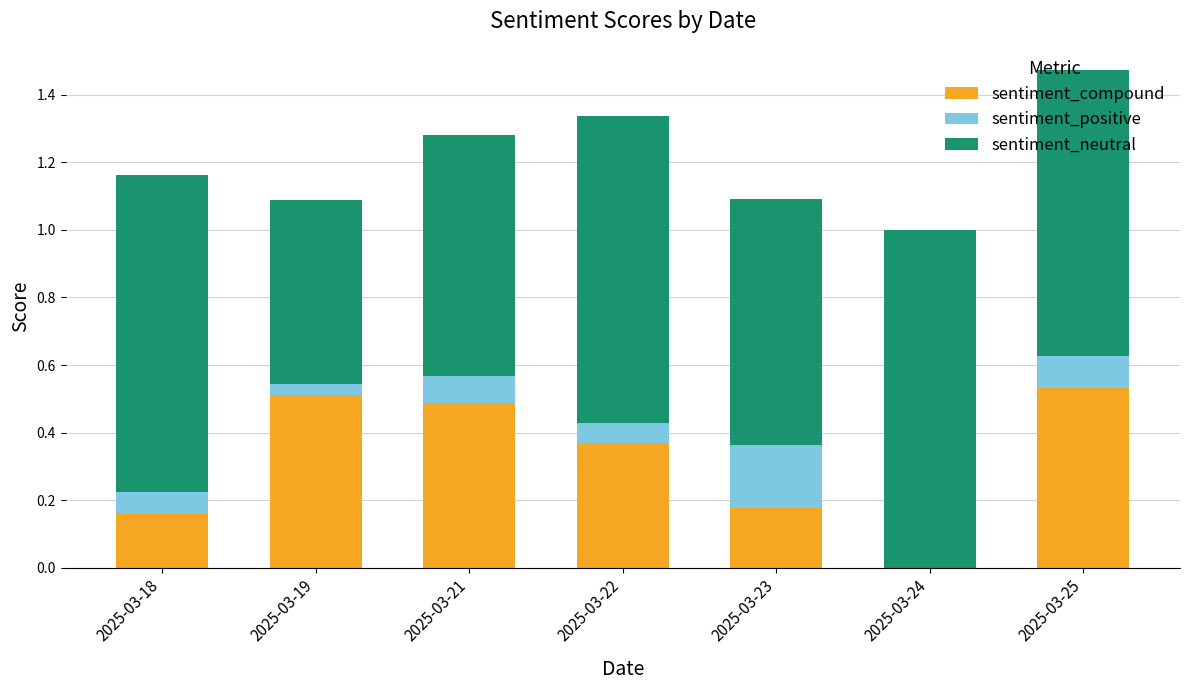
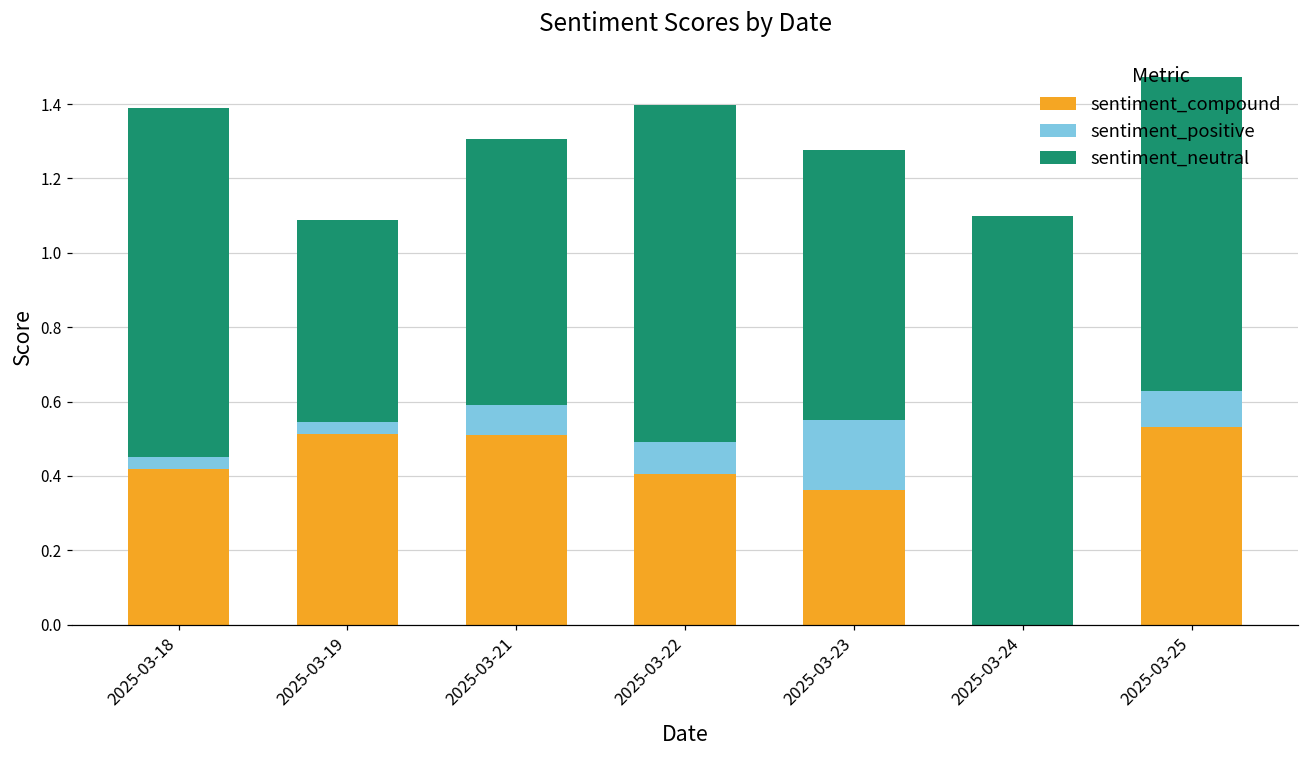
  {
    "sentiment_compound": {
-     "2025-03-18": 0.16,
+     "2025-03-18": 0.42,
      "2025-03-19": 0.51,
-     "2025-03-21": 0.49,
-     "2025-03-22": 0.37,
-     "2025-03-23": 0.18,
+     "2025-03-21": 0.51,
+     "2025-03-22": 0.40,
+     "2025-03-23": 0.36,
      "2025-03-24": 0.00,
      "2025-03-25": 0.53
    },
    "sentiment_positive": {
-     "2025-03-18": 0.06,
+     "2025-03-18": 0.03,
      "2025-03-19": 0.03,
      "2025-03-21": 0.08,
-     "2025-03-22": 0.06,
+     "2025-03-22": 0.09,
      "2025-03-23": 0.19,
      "2025-03-24": 0.00,
      "2025-03-25": 0.10
    },
    "sentiment_neutral": {
      "2025-03-18": 0.94,
      "2025-03-19": 0.54,
      "2025-03-21": 0.71,
      "2025-03-22": 0.91,
      "2025-03-23": 0.73,
-     "2025-03-24": 1.0,
+     "2025-03-24": 1.1,
      "2025-03-25": 0.85
    }
  }
